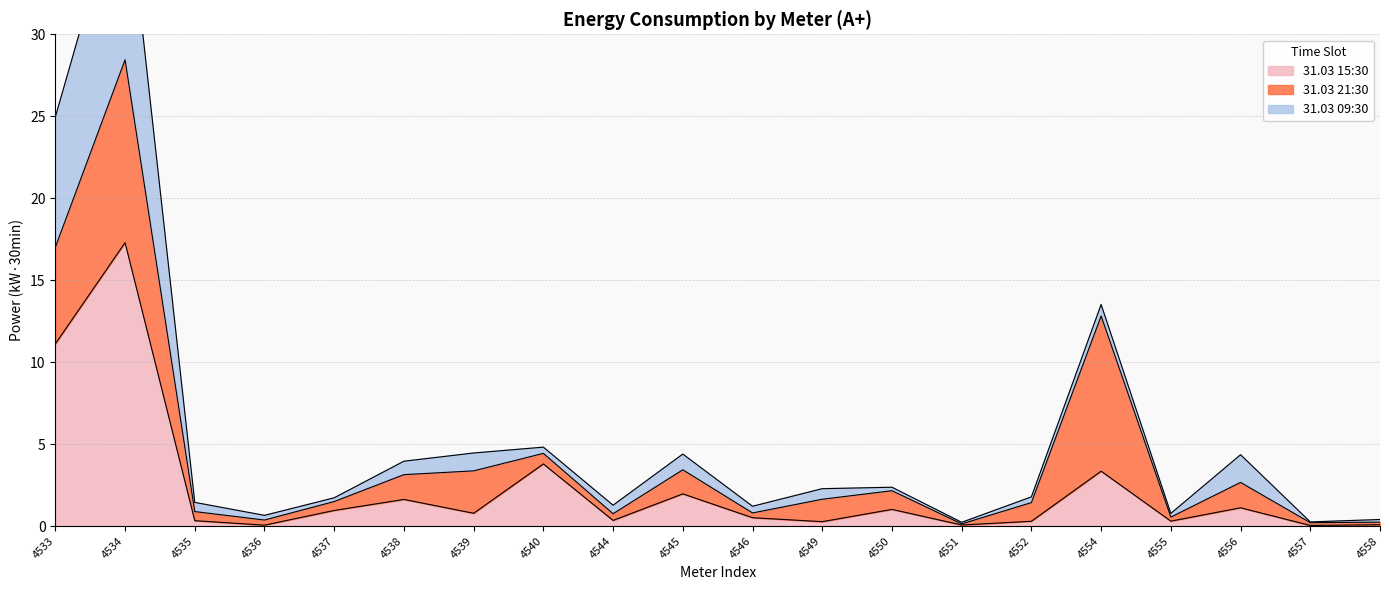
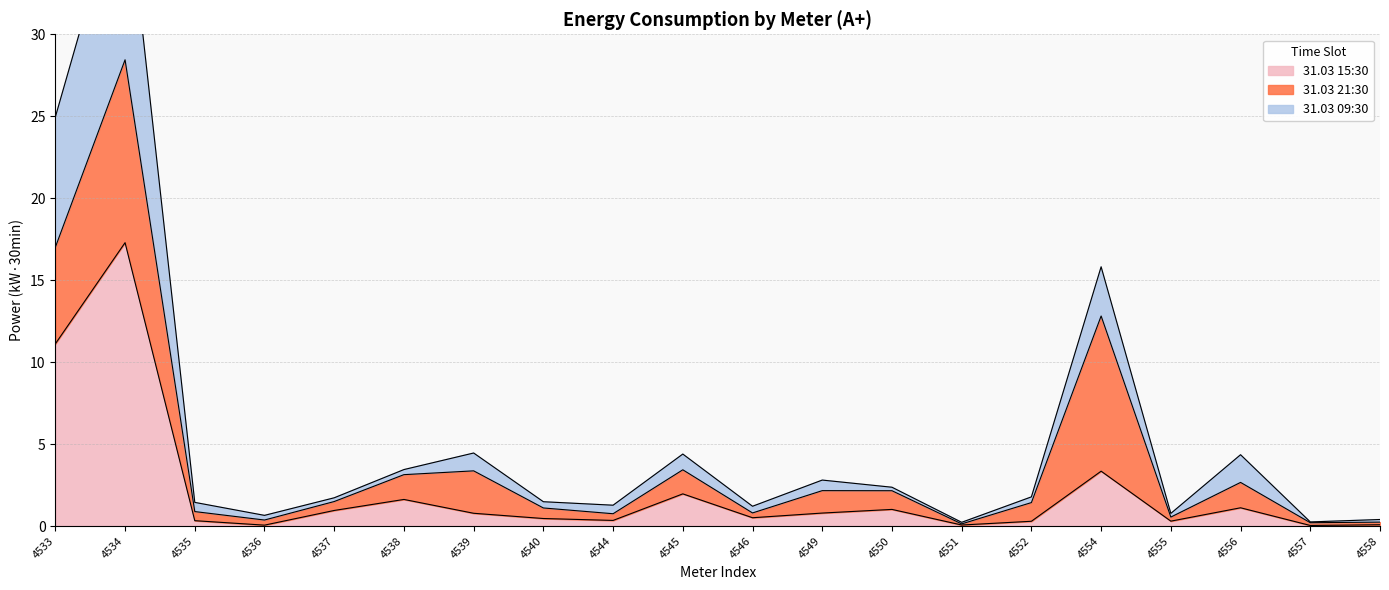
  {
    "31.03 15:30": {
      "4533": 11.1,
      "4534": 17.3,
      "4535": 0.3,
      "4536": 0.1,
      "4537": 1.0,
      "4538": 1.6,
      "4539": 0.8,
-     "4540": 3.8,
+     "4540": 0.5,
      "4544": 0.3,
      "4545": 2.0,
      "4546": 0.5,
-     "4549": 0.3,
+     "4549": 0.8,
      "4550": 1.0,
      "4552": 0.3,
      "4554": 3.3,
      "4555": 0.3,
      "4556": 1.1,
      "4557": 0.0,
      "4558": 0.1
    },
    "31.03 21:30": {
      "4533": 5.9,
      "4534": 11.2,
      "4535": 0.6,
      "4536": 0.3,
      "4537": 0.5,
      "4538": 1.5,
      "4539": 2.6,
      "4540": 0.6,
      "4544": 0.4,
      "4545": 1.5,
      "4546": 0.3,
      "4549": 1.4,
      "4550": 1.1,
      "4552": 1.1,
      "4554": 9.5,
      "4555": 0.2,
      "4556": 1.5,
      "4558": 0.2
    },
    "31.03 09:30": {
      "4533": 7.9,
      "4535": 0.6,
      "4536": 0.3,
      "4537": 0.2,
-     "4538": 0.8,
+     "4538": 0.3,
      "4539": 1.1,
      "4540": 0.4,
      "4544": 0.5,
      "4545": 1.0,
      "4546": 0.4,
      "4549": 0.6,
      "4550": 0.2,
      "4552": 0.3,
-     "4554": 0.7,
+     "4554": 3.0,
      "4555": 0.2,
      "4556": 1.7,
      "4558": 0.2
    }
  }
